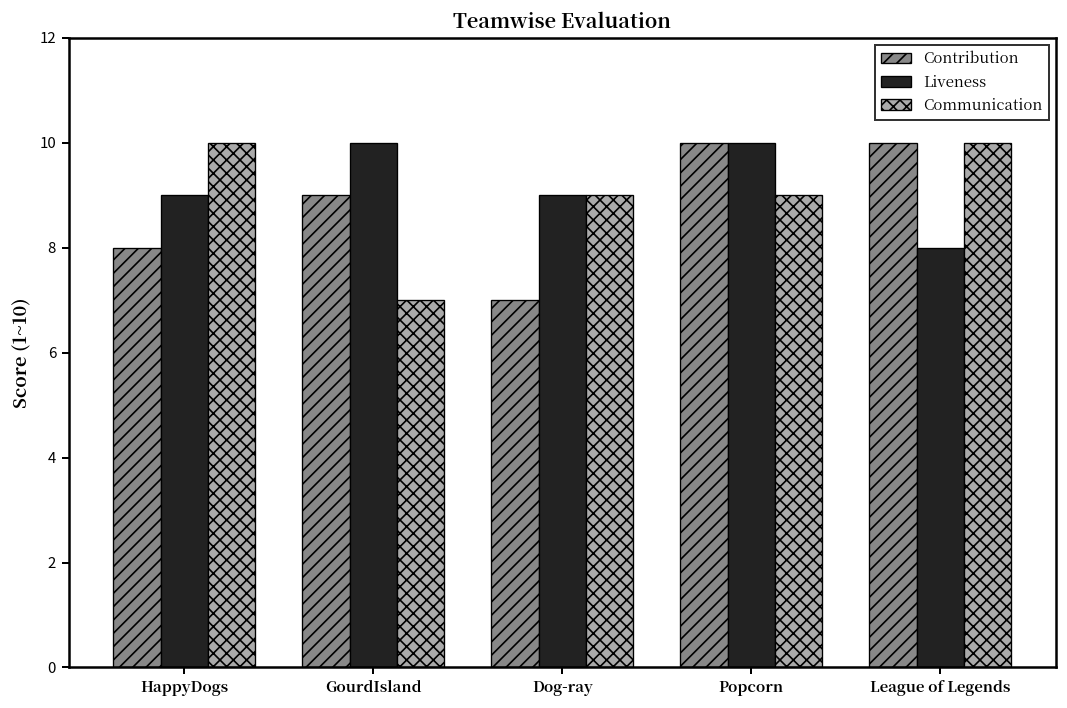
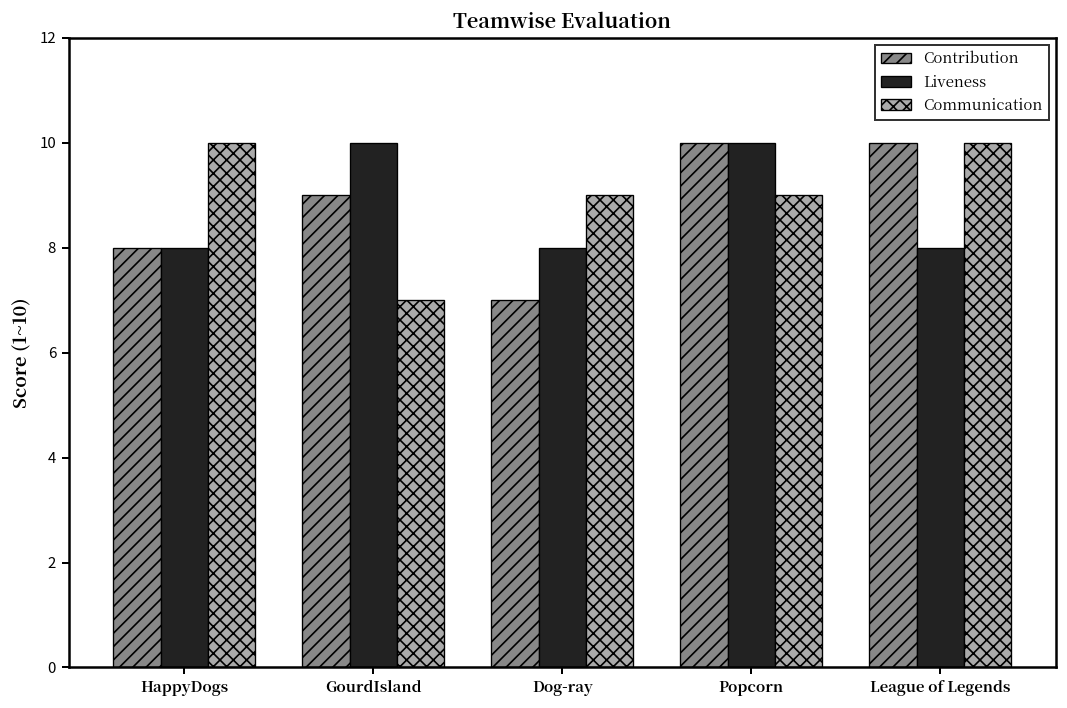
  {
    "Liveness": {
-     "HappyDogs": 9,
+     "HappyDogs": 8,
      "GourdIsland": 10,
-     "Dog-ray": 9,
+     "Dog-ray": 8,
      "Popcorn": 10,
      "League of Legends": 8
    }
  }
